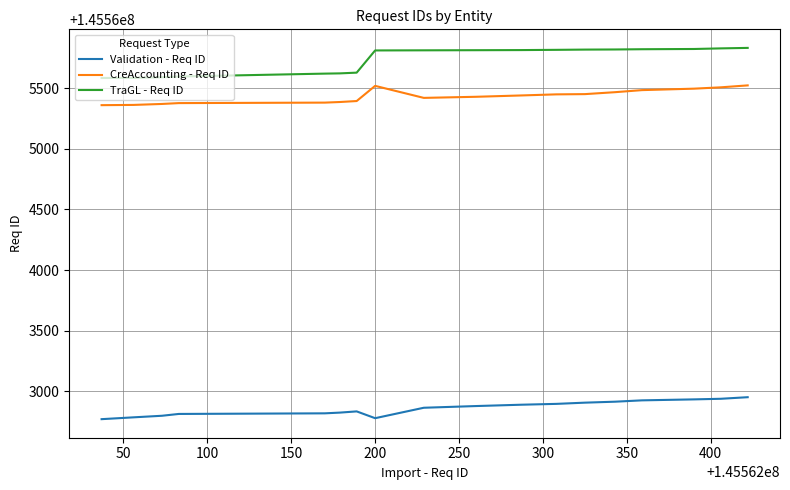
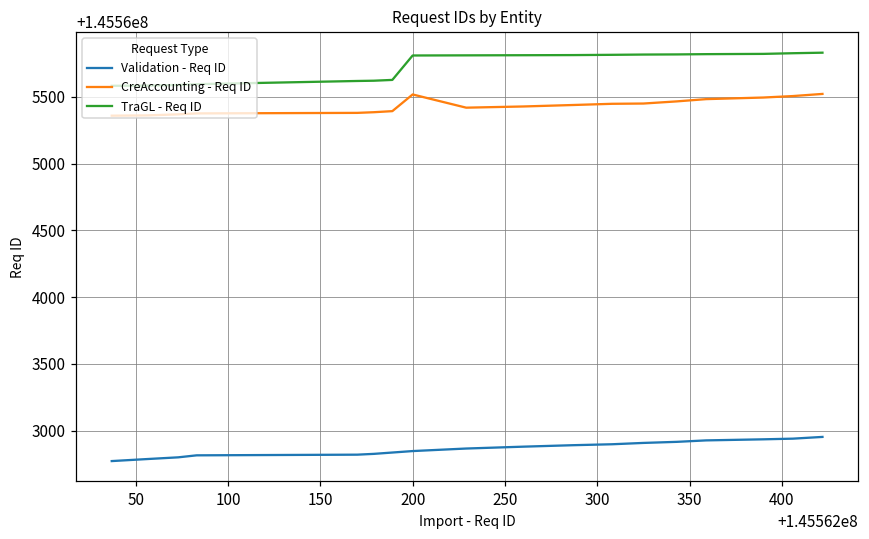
  {
    "Validation - Req ID": {
-     "200": 145562780
+     "200": 145562850
    },
    "CreAccounting - Req ID": {
      "200": 145565520
    },
    "TraGL - Req ID": {
      "200": 145565810
    }
  }
